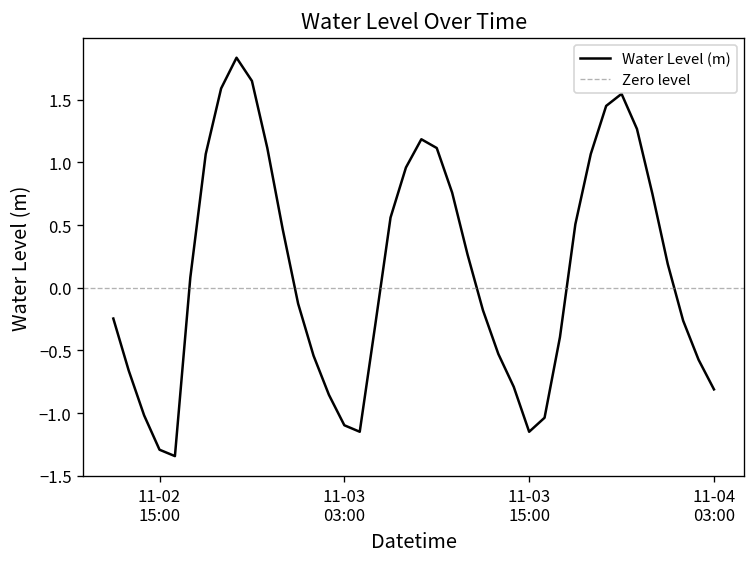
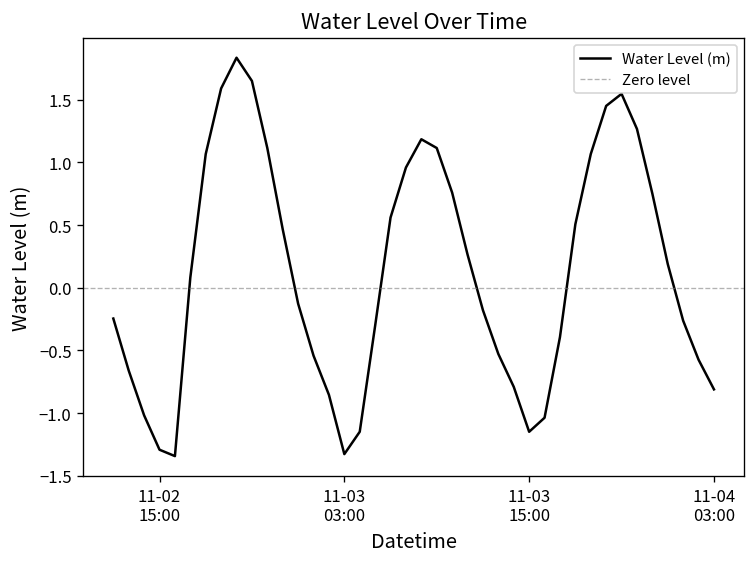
  {
    "11-02 15:00": -1.29,
-   "11-03 03:00": -1.10,
+   "11-03 03:00": -1.33,
    "11-03 15:00": -1.15,
    "11-04 03:00": -0.81
  }
